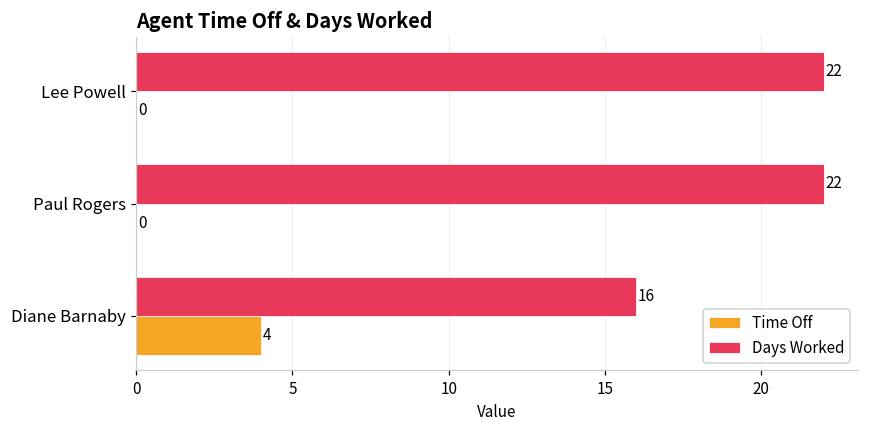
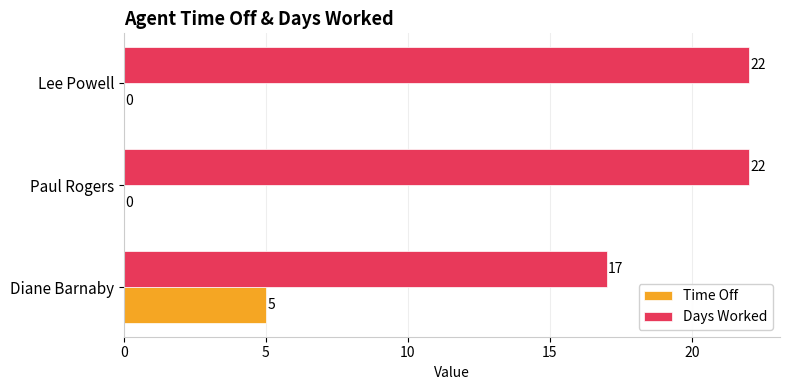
  {
    "Time Off": {
      "Lee Powell": 0,
      "Paul Rogers": 0,
-     "Diane Barnaby": 4
+     "Diane Barnaby": 5
    },
    "Days Worked": {
      "Lee Powell": 22,
      "Paul Rogers": 22,
-     "Diane Barnaby": 16
+     "Diane Barnaby": 17
    }
  }
